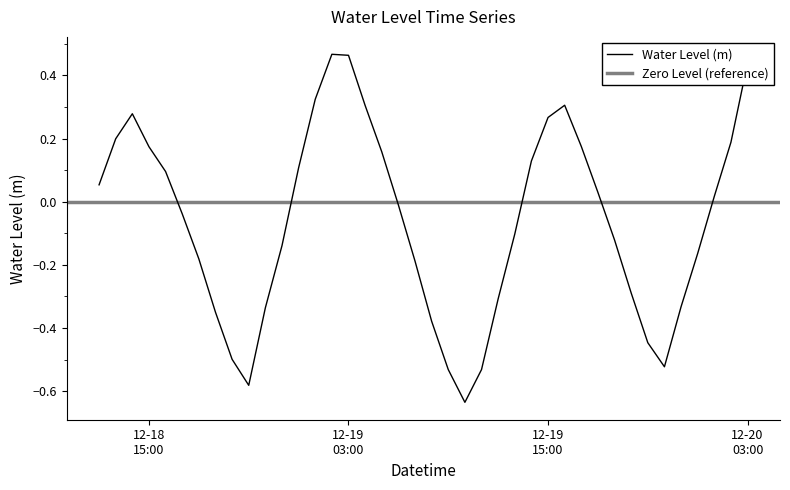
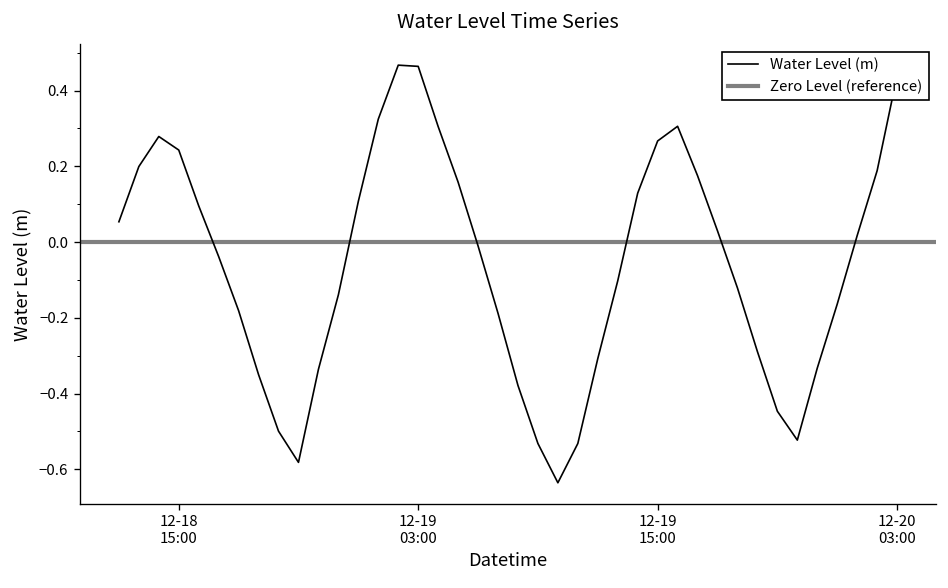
  {
-   "12-18 15:00": 0.17,
+   "12-18 15:00": 0.24,
    "12-19 03:00": 0.46,
    "12-19 15:00": 0.27
  }
